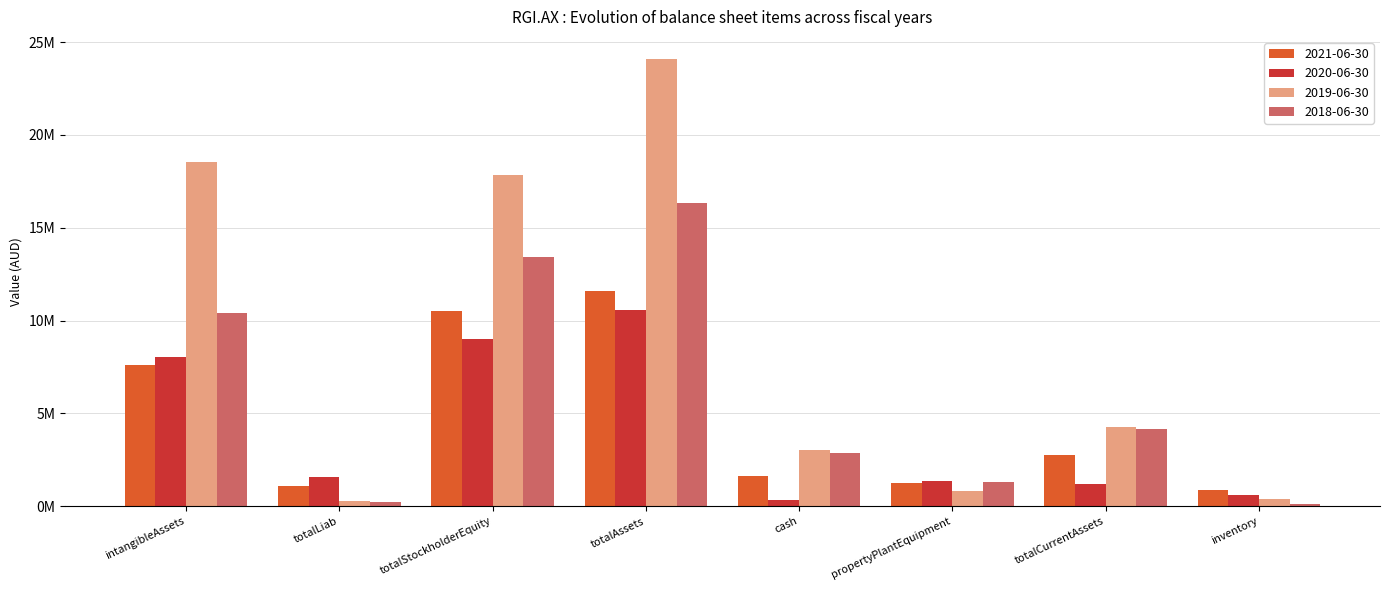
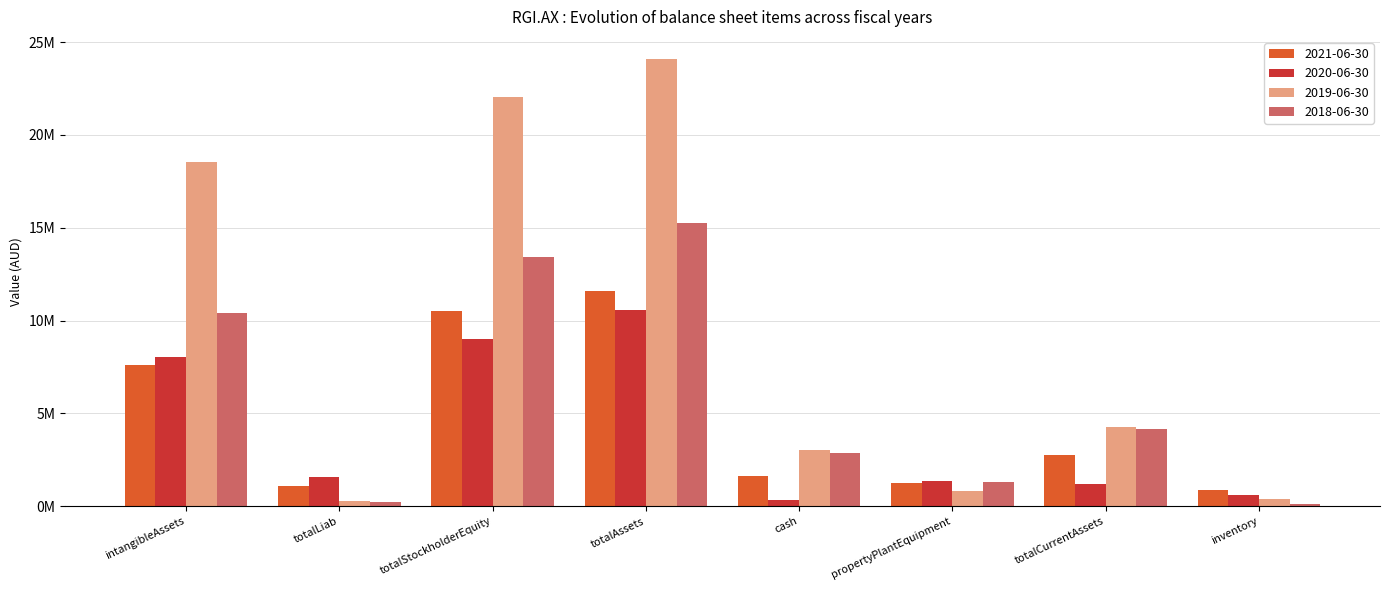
  {
    "2019-06-30": {
      "intangibleAssets": 18500000,
      "totalLiab": 300000,
-     "totalStockholderEquity": 17800000,
+     "totalStockholderEquity": 22000000,
      "totalAssets": 24100000,
      "cash": 3000000,
      "propertyPlantEquipment": 800000,
      "totalCurrentAssets": 4200000,
      "inventory": 400000
    },
    "2018-06-30": {
      "intangibleAssets": 10400000,
      "totalLiab": 200000,
      "totalStockholderEquity": 13400000,
-     "totalAssets": 16400000,
+     "totalAssets": 15200000,
      "cash": 2800000,
      "propertyPlantEquipment": 1300000,
      "totalCurrentAssets": 4200000
    }
  }
